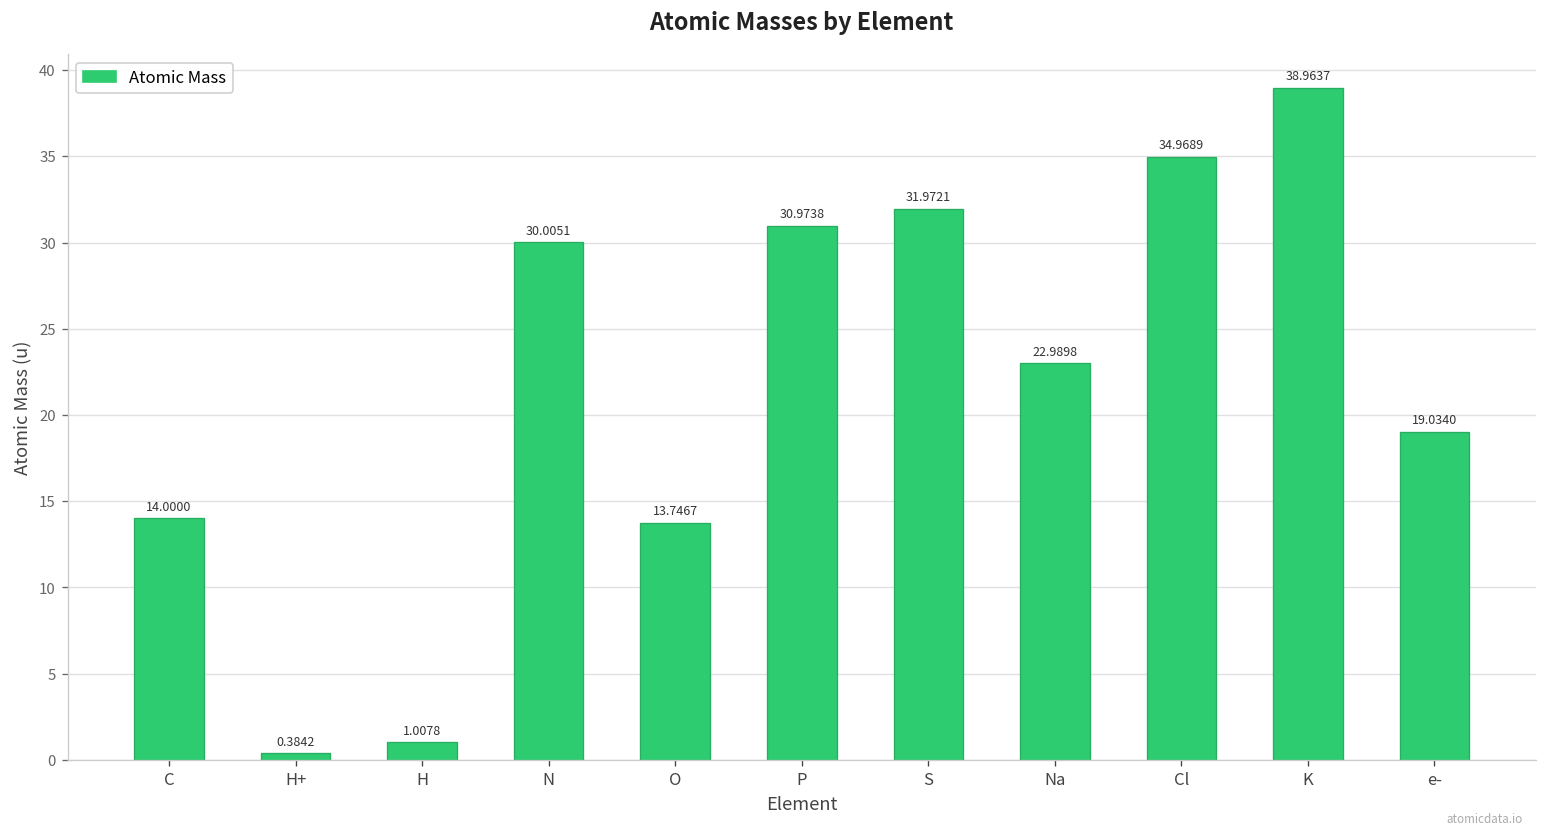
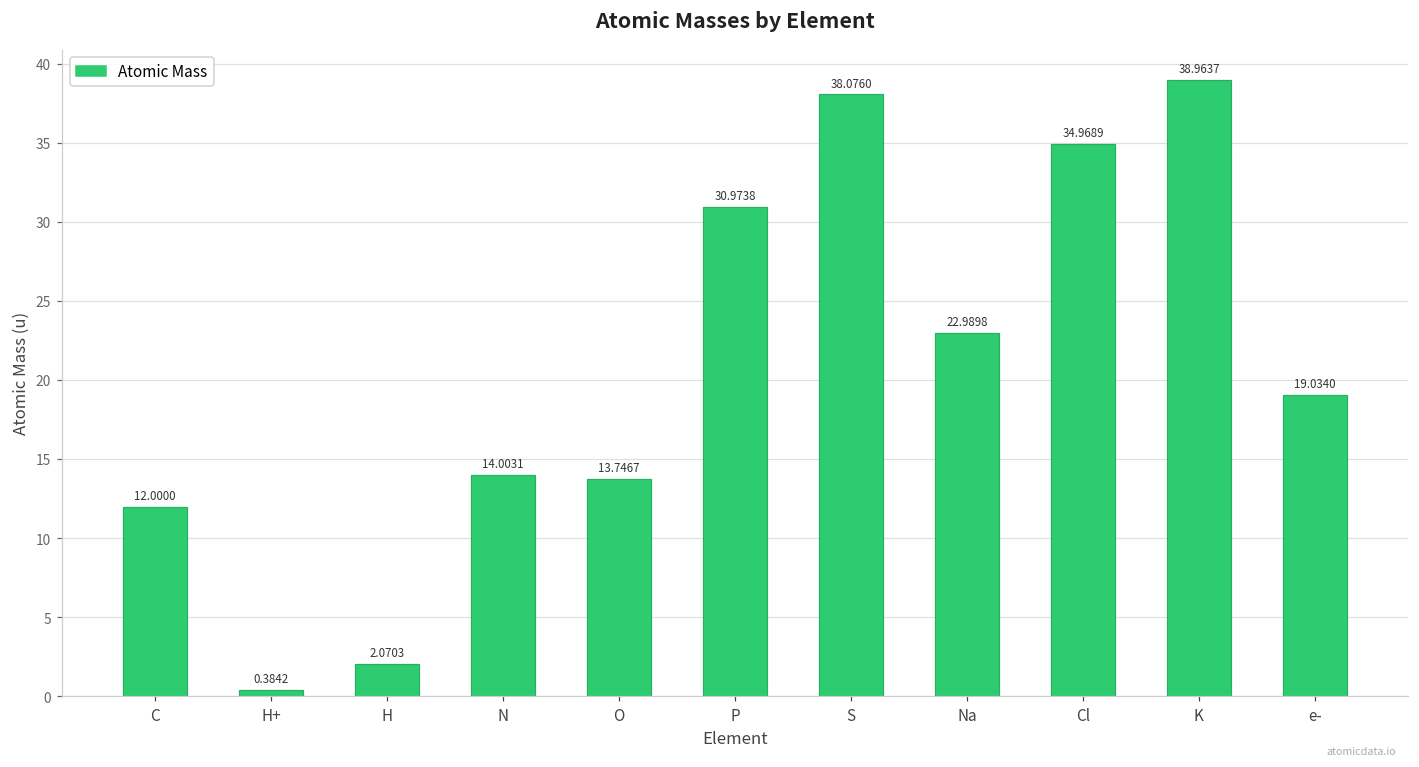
  {
-   "C": 14.0000,
+   "C": 12.0000,
    "H+": 0.3842,
-   "H": 1.0078,
-   "N": 30.0051,
+   "H": 2.0703,
+   "N": 14.0031,
    "O": 13.7467,
    "P": 30.9738,
-   "S": 31.9721,
+   "S": 38.0760,
    "Na": 22.9898,
    "Cl": 34.9689,
    "K": 38.9637,
    "e-": 19.0340
  }
